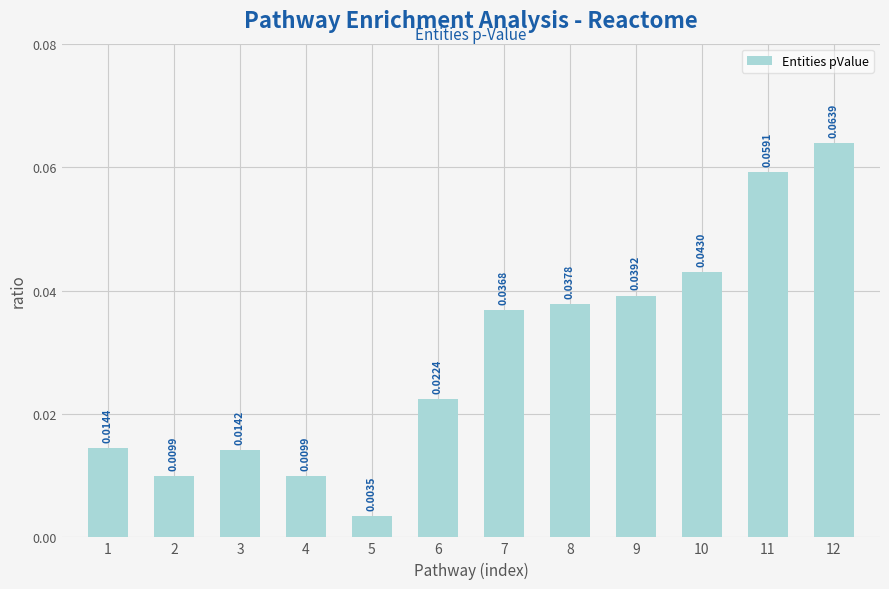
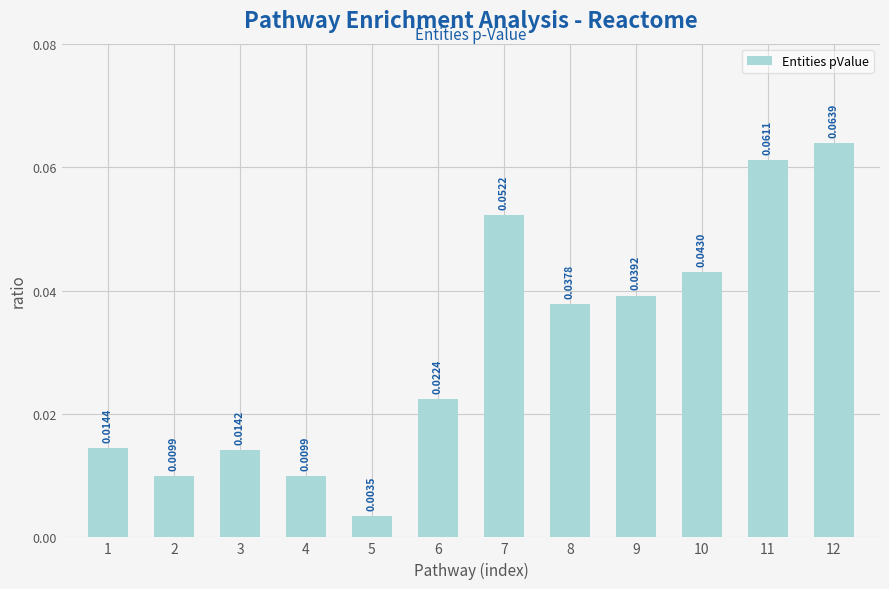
  {
    "1": 0.0144,
    "2": 0.0099,
    "3": 0.0142,
    "4": 0.0099,
    "5": 0.0035,
    "6": 0.0224,
-   "7": 0.0368,
+   "7": 0.0522,
    "8": 0.0378,
    "9": 0.0392,
    "10": 0.0430,
-   "11": 0.0591,
+   "11": 0.0611,
    "12": 0.0639
  }
